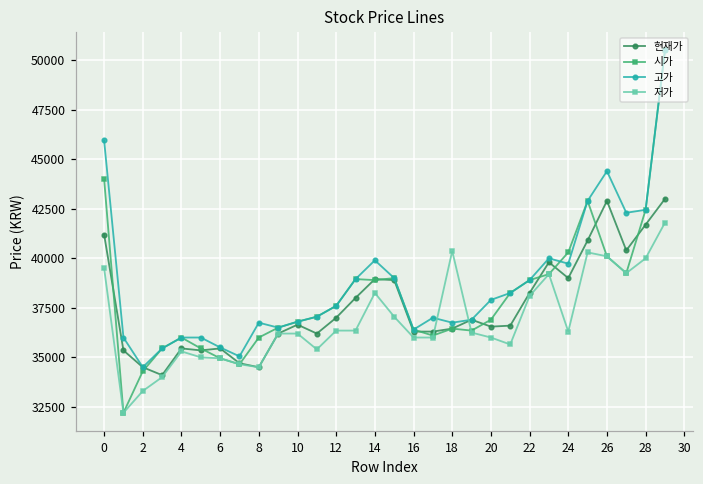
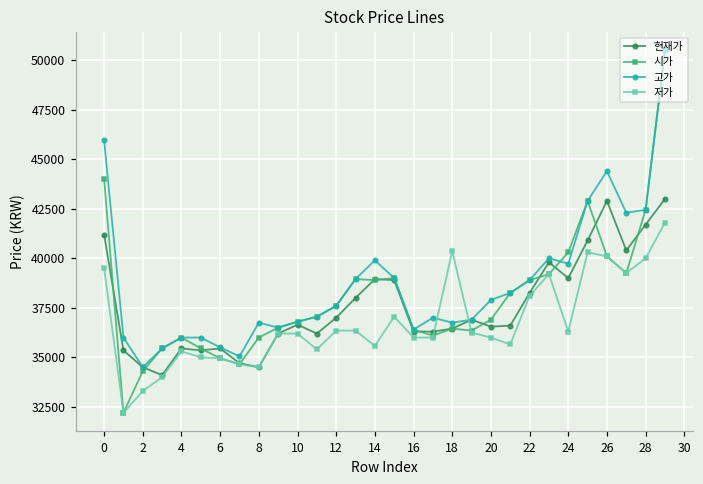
  {
    "고가": {
      "0": 46000,
      "8": 36800,
      "14": 39900,
      "18": 36800,
      "20": 37900,
      "24": 39700,
      "26": 44400
    },
    "저가": {
      "0": 39500,
      "2": 33300,
      "4": 35300,
      "10": 36200,
      "12": 36400,
-     "14": 38300,
+     "14": 35600,
      "16": 36000,
      "18": 40400,
      "20": 36000,
      "22": 38100,
      "24": 36300,
      "28": 40000
    }
  }
